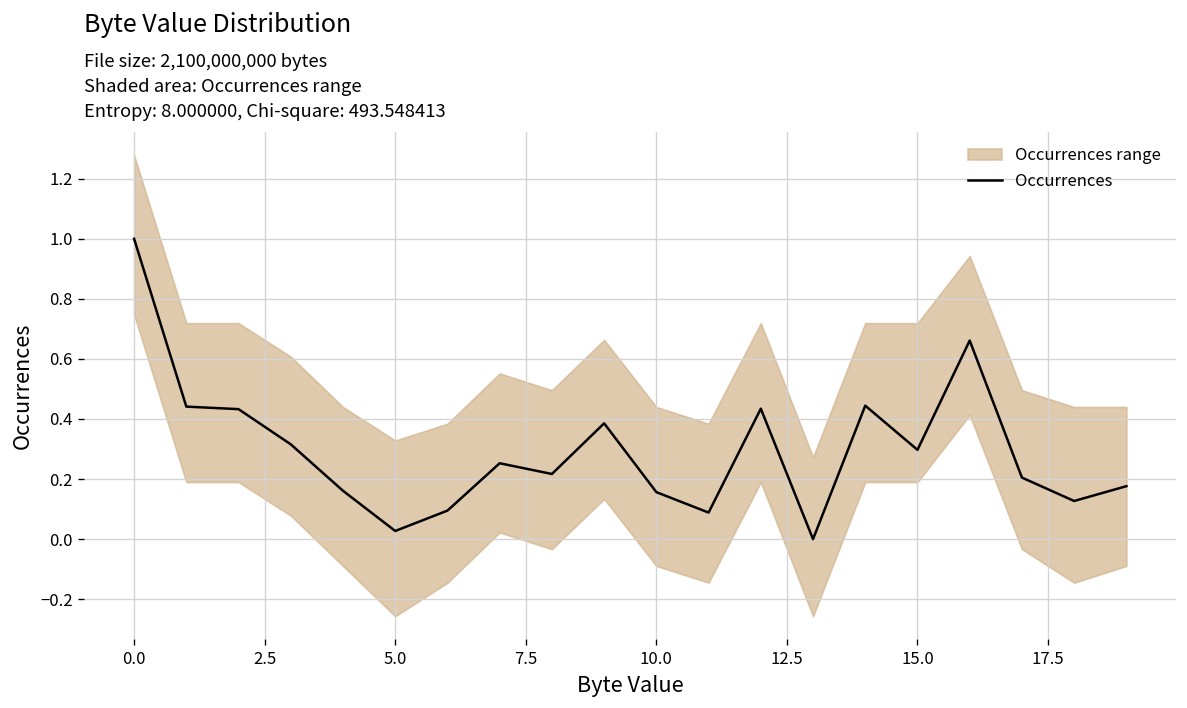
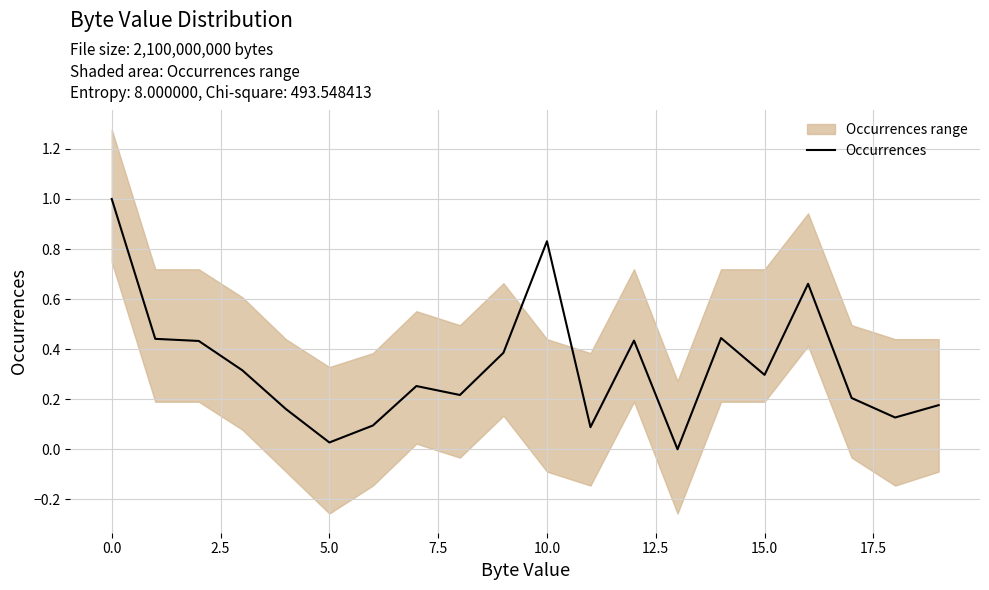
  {
    "Occurrences": {
      "0.0": 1.00,
      "5.0": 0.03,
-     "10.0": 0.16,
+     "10.0": 0.83,
      "15.0": 0.30
    }
  }
